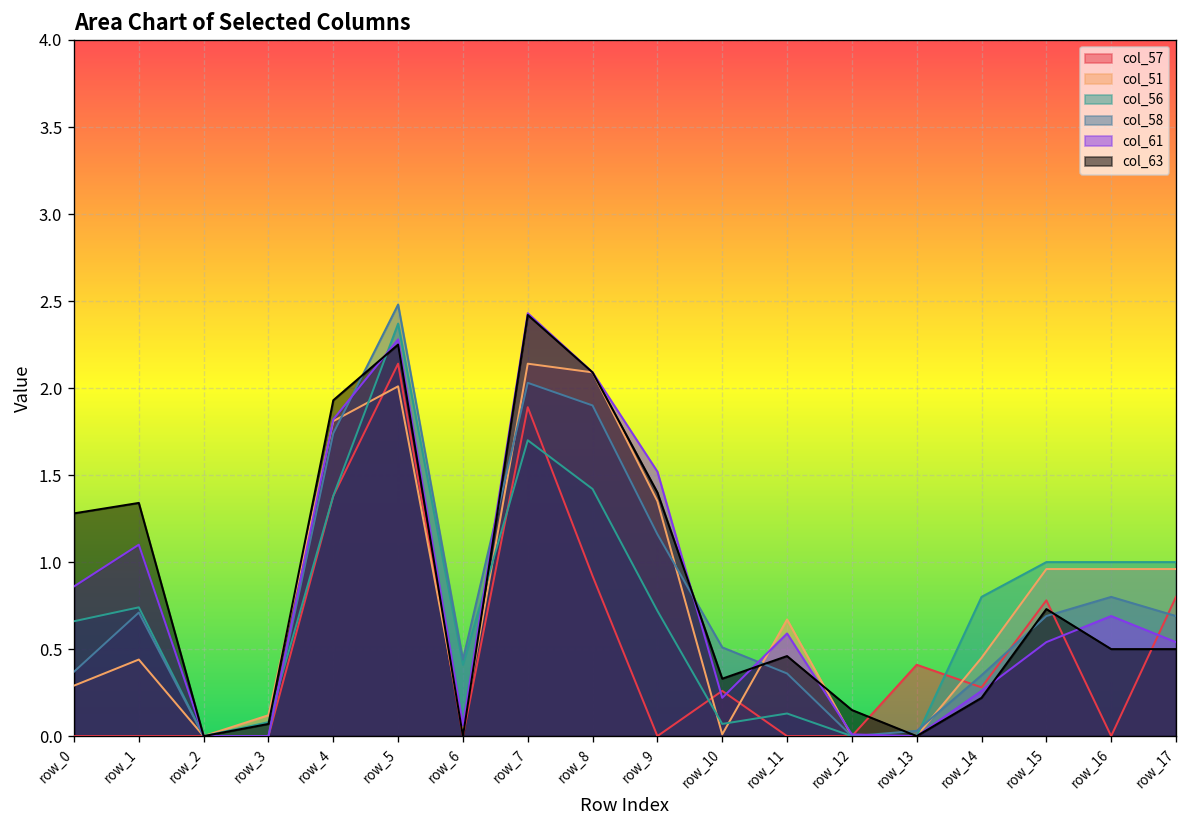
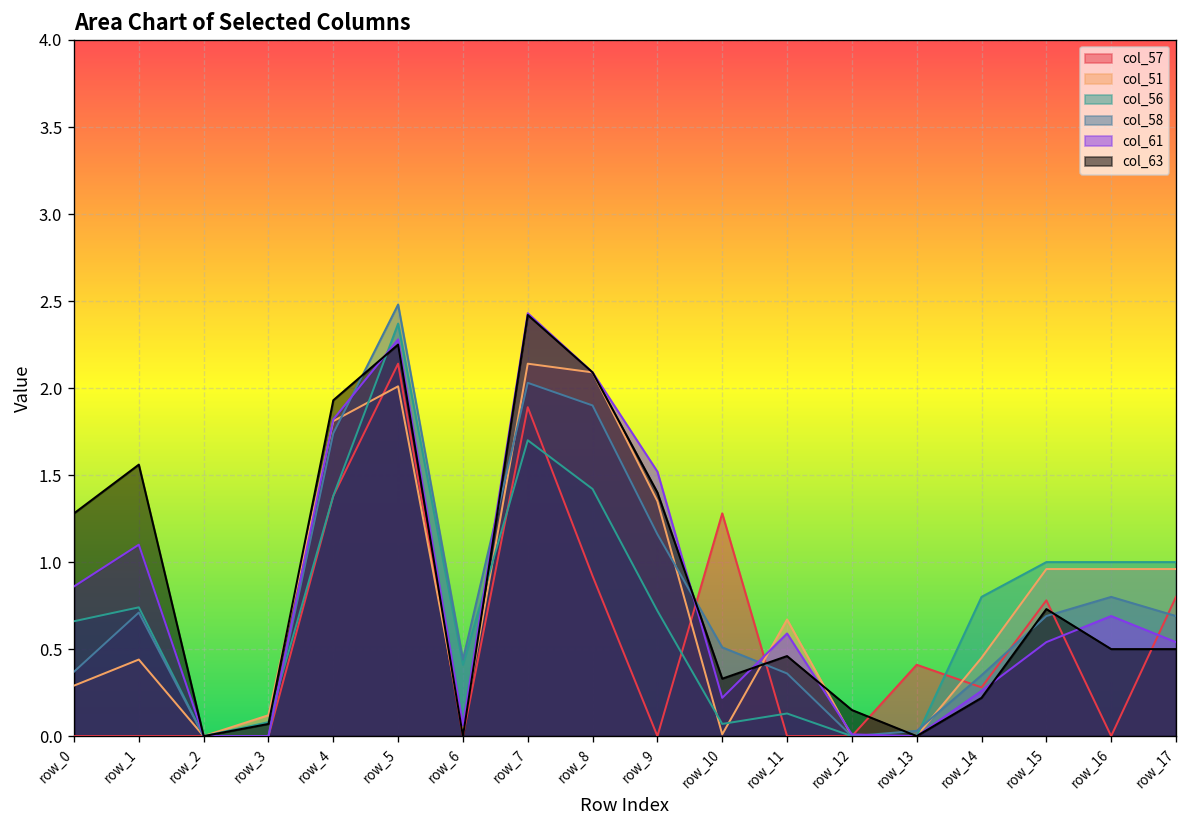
  {
    "col_57": {
      "row_0": 0.00,
      "row_1": 0.00,
      "row_5": 2.14,
      "row_7": 1.89,
      "row_8": 0.92,
      "row_9": 0.00,
-     "row_10": 0.26,
+     "row_10": 1.28,
      "row_11": 0.00,
      "row_13": 0.41,
      "row_14": 0.28,
      "row_15": 0.78,
      "row_16": 0.00,
      "row_17": 0.80
    },
    "col_51": {
      "row_0": 0.29,
      "row_1": 0.44,
      "row_3": 0.12,
      "row_5": 2.01,
      "row_6": 0.04,
      "row_7": 2.14,
      "row_9": 1.35,
      "row_10": 0.01,
      "row_11": 0.67,
      "row_14": 0.45,
      "row_15": 0.96,
      "row_16": 0.96,
      "row_17": 0.96
    },
    "col_61": {
      "row_0": 0.86,
      "row_1": 1.10,
      "row_5": 2.28,
      "row_6": 0.06,
      "row_9": 1.52,
      "row_10": 0.22,
      "row_11": 0.59,
      "row_14": 0.26,
      "row_15": 0.54,
      "row_16": 0.69,
      "row_17": 0.54
    },
    "col_63": {
      "row_0": 1.28,
-     "row_1": 1.34,
+     "row_1": 1.56,
      "row_4": 1.93,
      "row_5": 2.25,
      "row_9": 1.40,
      "row_10": 0.33,
      "row_11": 0.46,
      "row_12": 0.15,
      "row_14": 0.22,
      "row_15": 0.73,
      "row_16": 0.50,
      "row_17": 0.50
    }
  }
